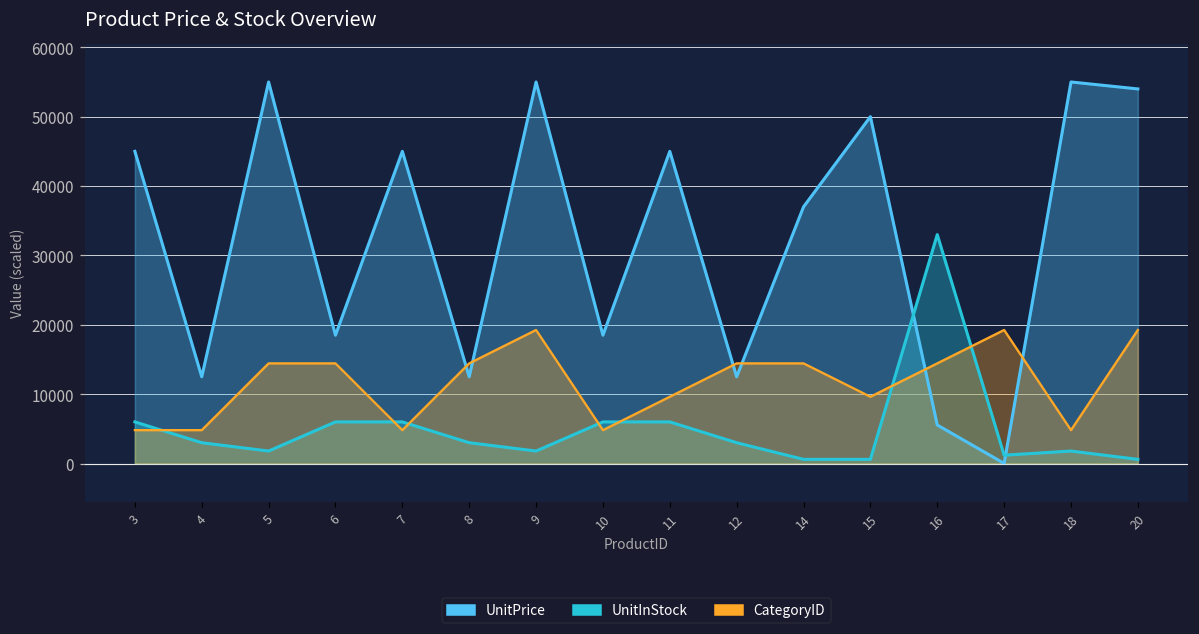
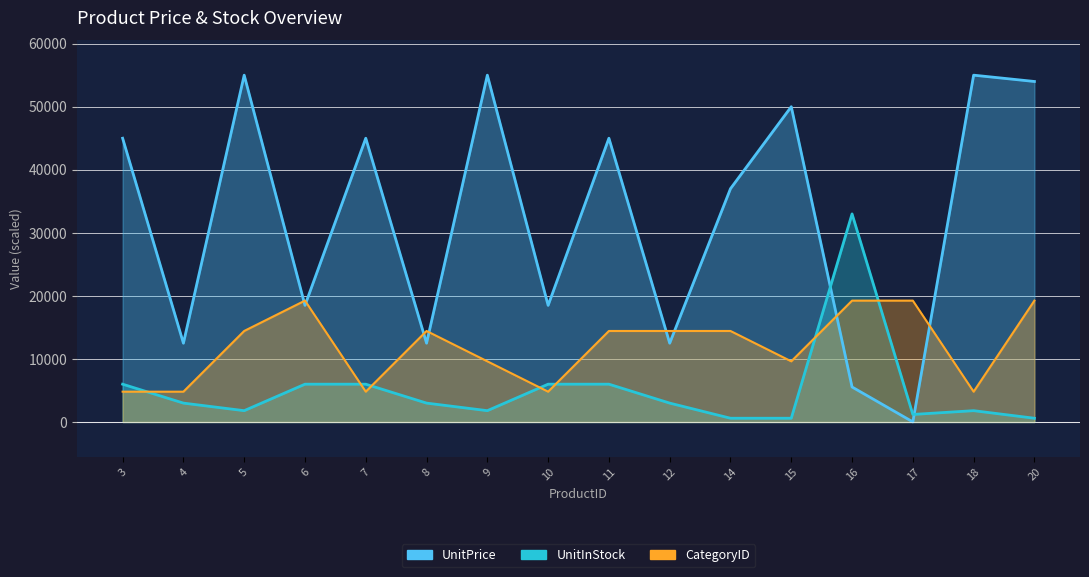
  {
    "CategoryID": {
      "3": 5000,
      "4": 5000,
      "5": 14000,
-     "6": 14000,
+     "6": 19000,
      "7": 5000,
      "8": 14000,
-     "9": 19000,
+     "9": 10000,
      "10": 5000,
-     "11": 10000,
+     "11": 14000,
      "12": 14000,
      "14": 14000,
      "15": 10000,
-     "16": 14000,
+     "16": 19000,
      "17": 19000,
      "18": 5000,
      "20": 19000
    }
  }
